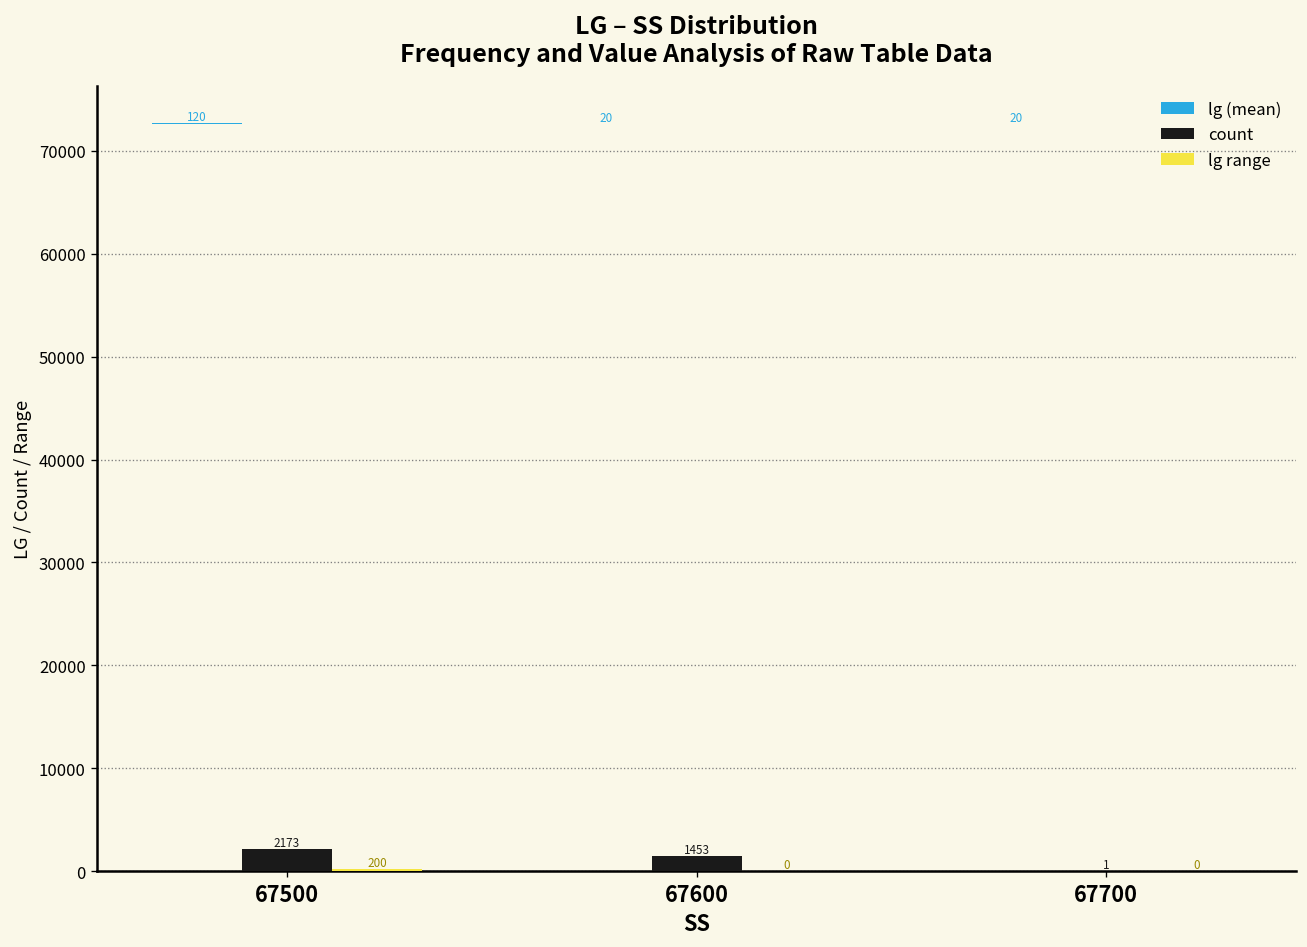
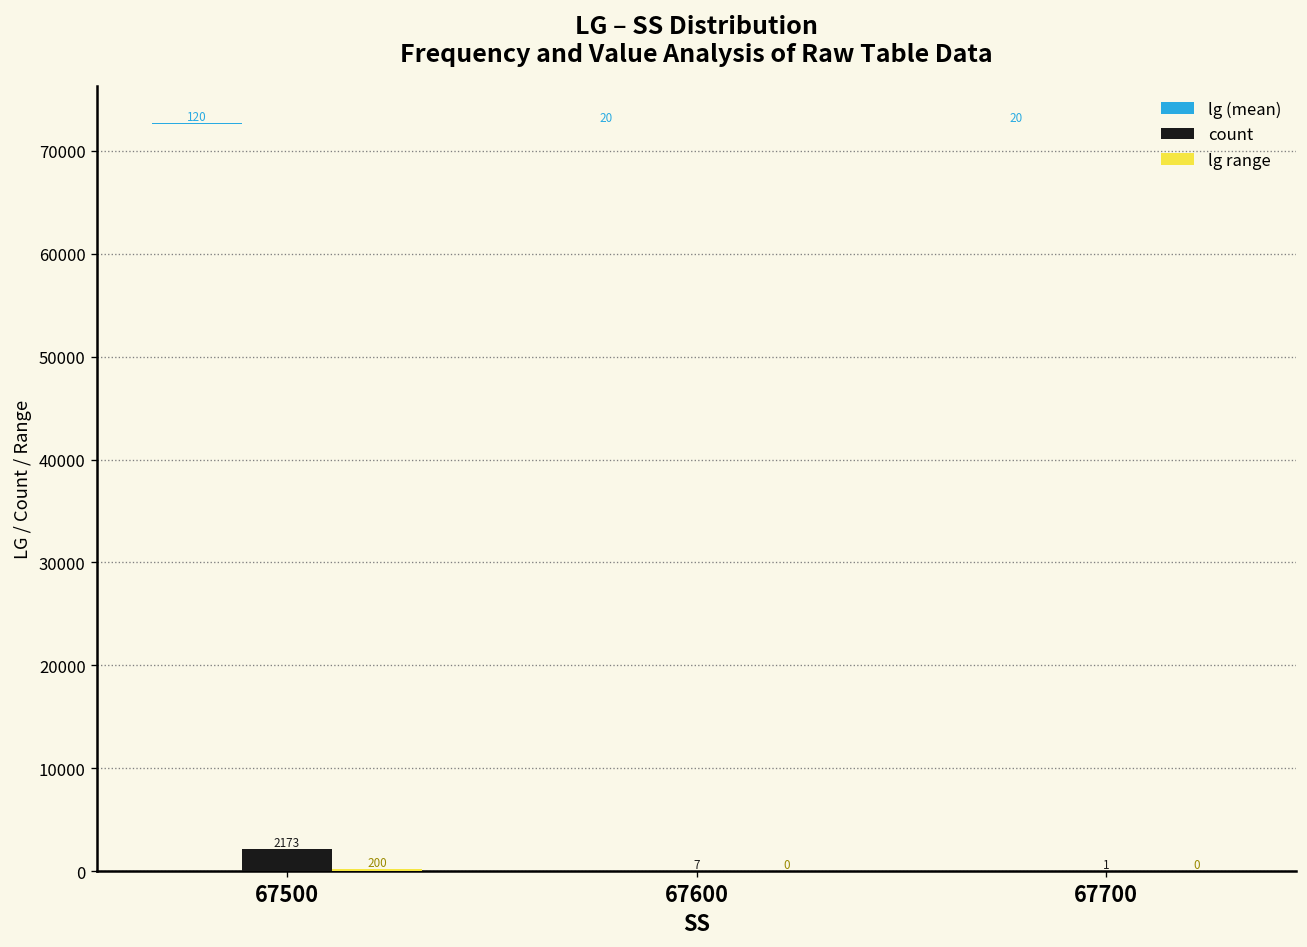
  {
    "lg (mean)": {
      "67500": 120,
      "67600": 20,
      "67700": 20
    },
    "count": {
      "67500": 2173,
-     "67600": 1453,
+     "67600": 7,
      "67700": 1
    },
    "lg range": {
      "67500": 200,
      "67600": 0,
      "67700": 0
    }
  }
